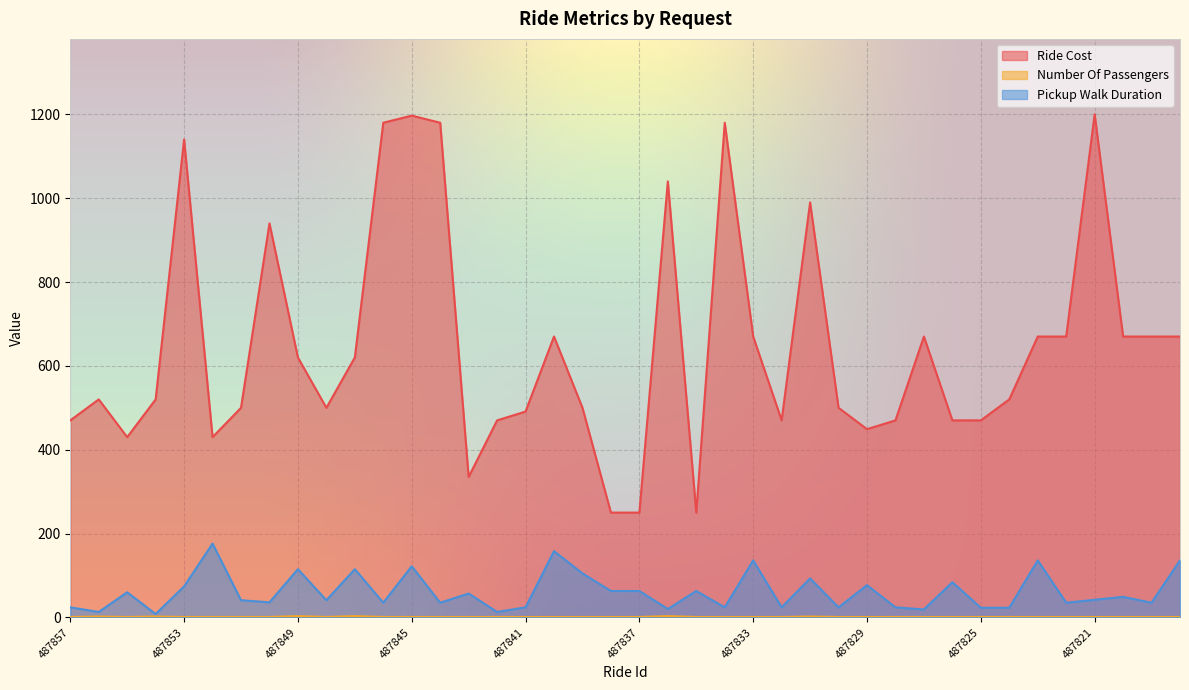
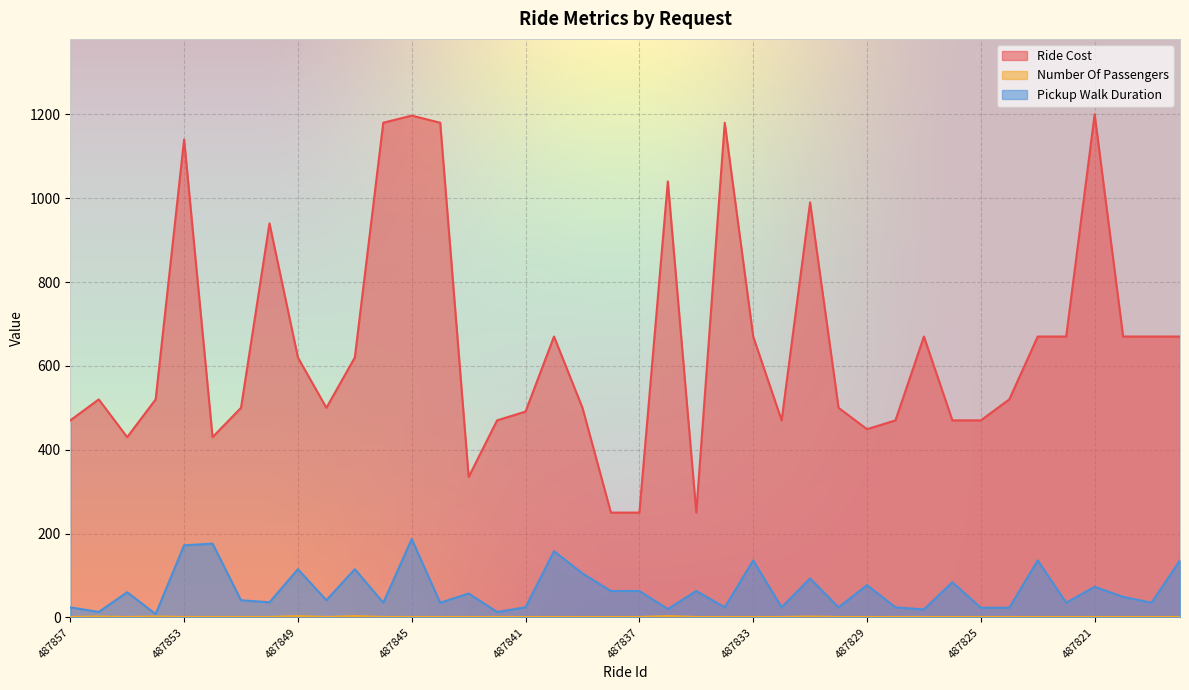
  {
    "Ride Cost": {
      "487857": 470,
      "487853": 1140,
      "487849": 620,
      "487845": 1200,
      "487841": 490,
      "487837": 250,
      "487833": 670,
      "487829": 450,
      "487825": 470,
      "487821": 1200
    },
    "Number Of Passengers": {
      "487857": 0,
      "487853": 0,
      "487849": 0,
      "487845": 0,
      "487841": 0,
      "487837": 0,
      "487833": 0,
      "487829": 0,
      "487825": 0,
      "487821": 0
    },
    "Pickup Walk Duration": {
      "487857": 20,
-     "487853": 70,
+     "487853": 170,
      "487849": 120,
-     "487845": 120,
+     "487845": 190,
      "487841": 20,
      "487837": 60,
      "487833": 140,
      "487829": 80,
      "487825": 20,
-     "487821": 40
+     "487821": 70
    }
  }
